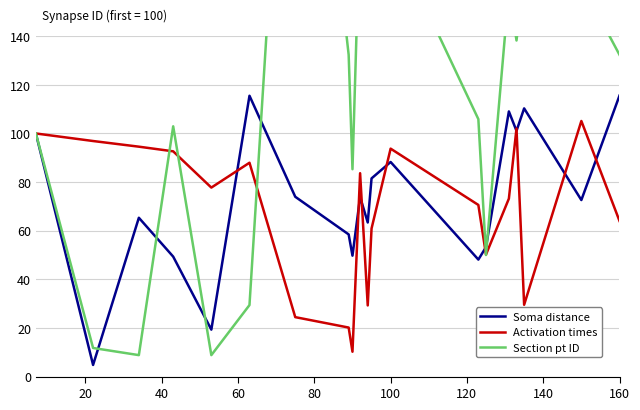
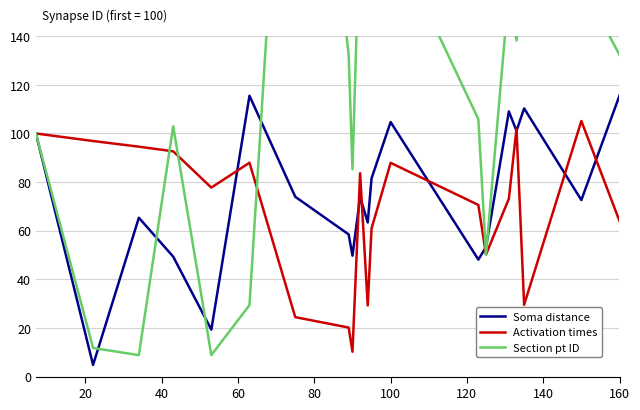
  {
    "Soma distance": {
-     "100": 88,
+     "100": 105,
      "160": 116
    },
    "Activation times": {
-     "100": 94,
+     "100": 88,
      "160": 64
    },
    "Section pt ID": {
      "160": 132
    }
  }
